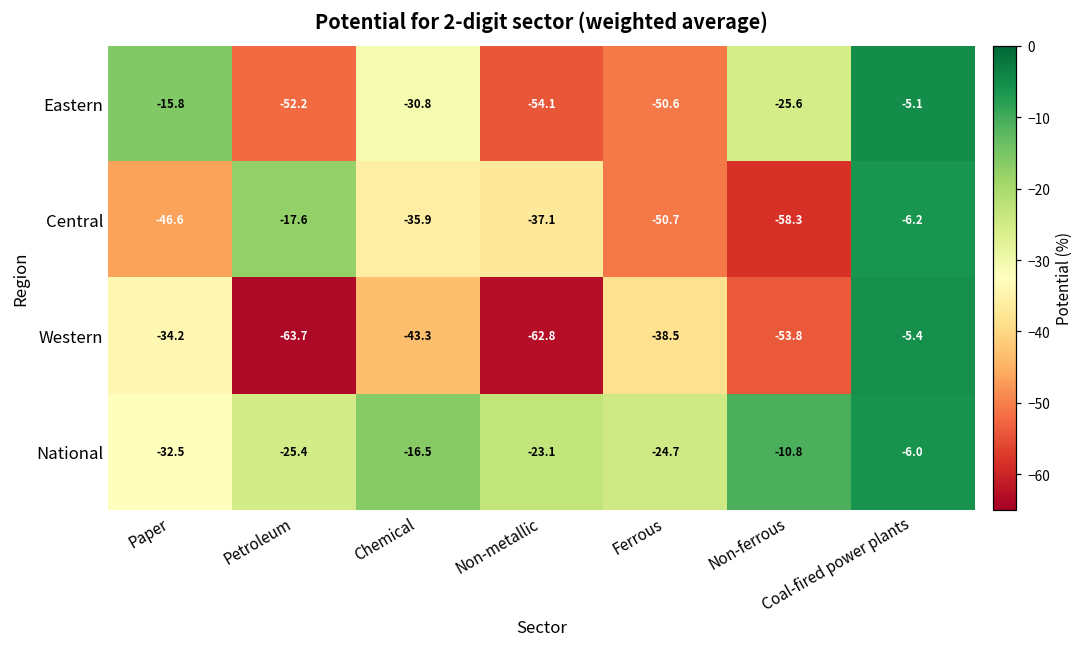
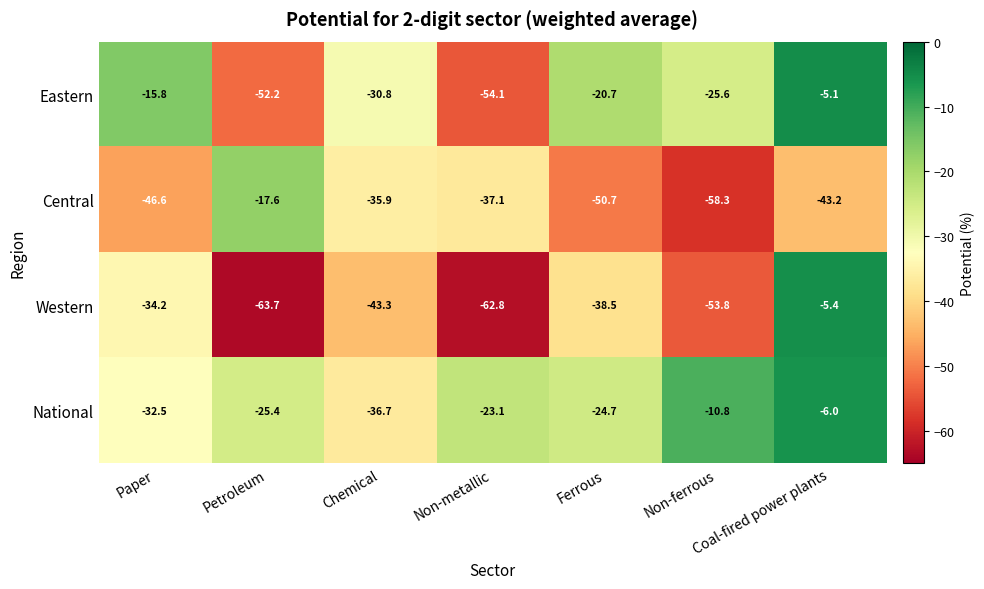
  {
    "Eastern": {
      "Paper": -15.8,
      "Petroleum": -52.2,
      "Chemical": -30.8,
      "Non-metallic": -54.1,
-     "Ferrous": -50.6,
+     "Ferrous": -20.7,
      "Non-ferrous": -25.6,
      "Coal-fired power plants": -5.1
    },
    "Central": {
      "Paper": -46.6,
      "Petroleum": -17.6,
      "Chemical": -35.9,
      "Non-metallic": -37.1,
      "Ferrous": -50.7,
      "Non-ferrous": -58.3,
-     "Coal-fired power plants": -6.2
+     "Coal-fired power plants": -43.2
    },
    "Western": {
      "Paper": -34.2,
      "Petroleum": -63.7,
      "Chemical": -43.3,
      "Non-metallic": -62.8,
      "Ferrous": -38.5,
      "Non-ferrous": -53.8,
      "Coal-fired power plants": -5.4
    },
    "National": {
      "Paper": -32.5,
      "Petroleum": -25.4,
-     "Chemical": -16.5,
+     "Chemical": -36.7,
      "Non-metallic": -23.1,
      "Ferrous": -24.7,
      "Non-ferrous": -10.8,
      "Coal-fired power plants": -6.0
    }
  }
